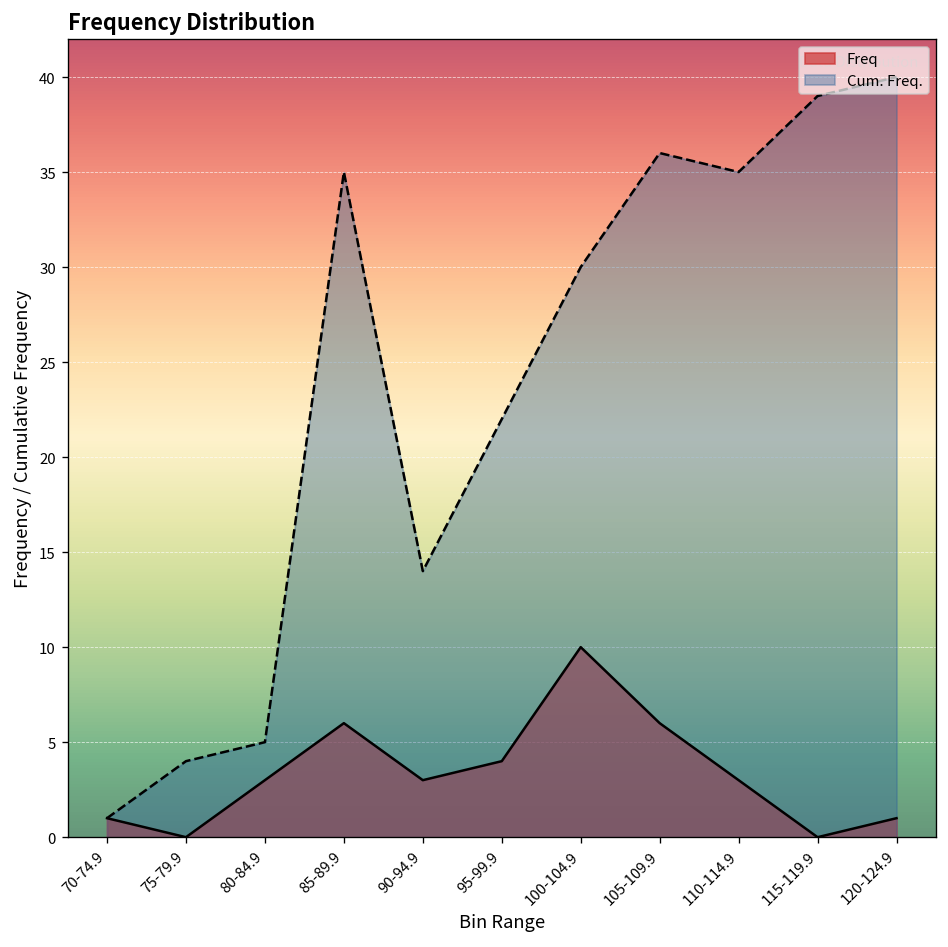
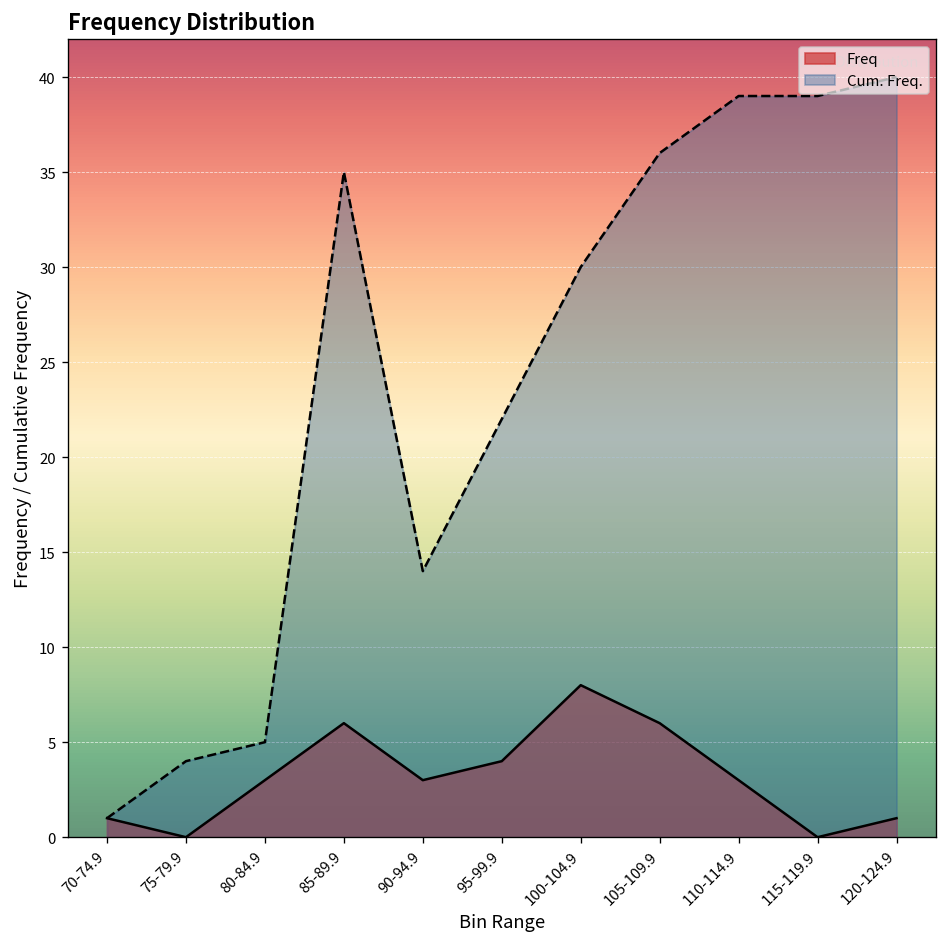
  {
    "Freq": {
      "75-79.9": 0,
      "80-84.9": 3,
      "85-89.9": 6,
      "90-94.9": 3,
      "95-99.9": 4,
-     "100-104.9": 10,
+     "100-104.9": 8,
      "105-109.9": 6,
      "110-114.9": 3,
      "115-119.9": 0,
      "120-124.9": 1
    },
    "Cum. Freq.": {
      "75-79.9": 4,
      "80-84.9": 5,
      "85-89.9": 35,
      "90-94.9": 14,
      "95-99.9": 22,
      "100-104.9": 30,
      "105-109.9": 36,
-     "110-114.9": 35
+     "110-114.9": 39
    }
  }
